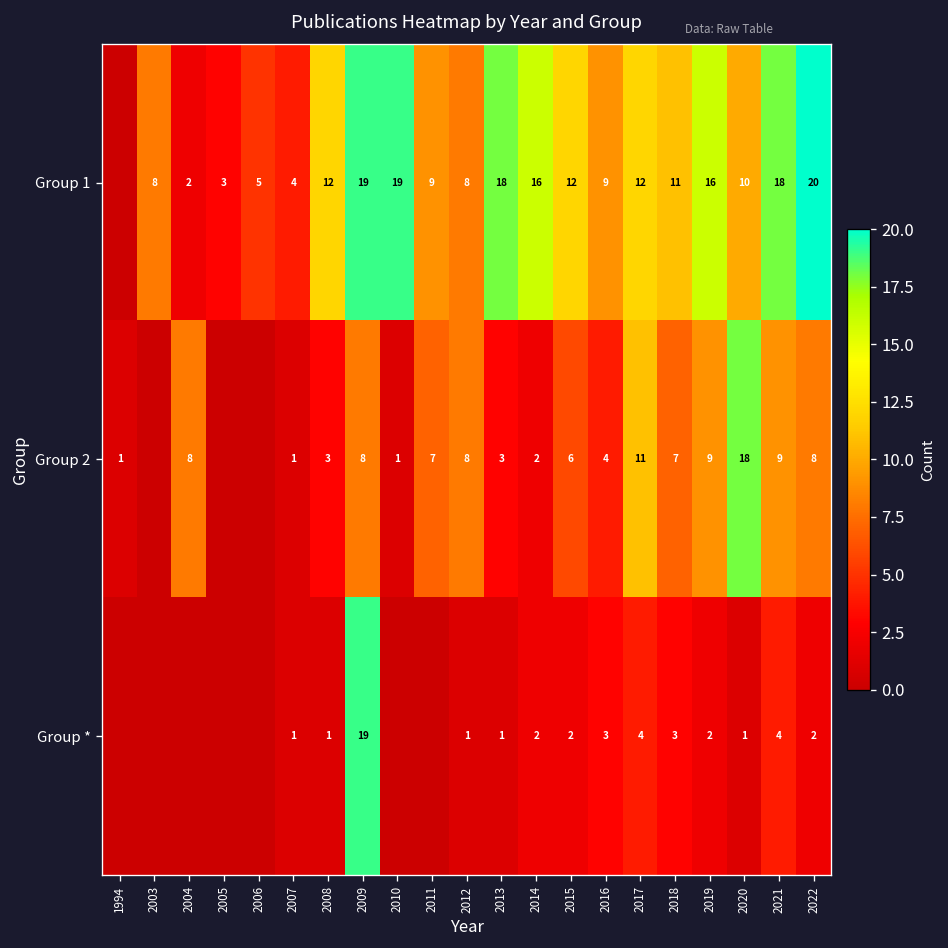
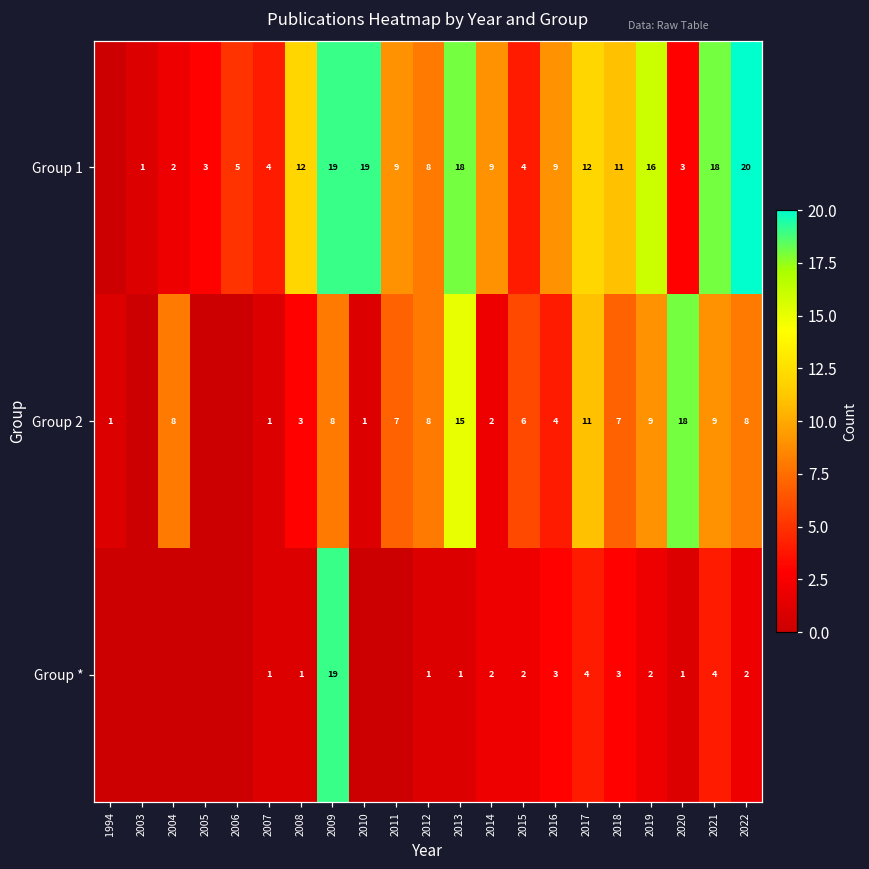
  {
    "Group 1": {
-     "2003": 8,
+     "2003": 1,
      "2004": 2,
      "2005": 3,
      "2006": 5,
      "2007": 4,
      "2008": 12,
      "2009": 19,
      "2010": 19,
      "2011": 9,
      "2012": 8,
      "2013": 18,
-     "2014": 16,
-     "2015": 12,
+     "2014": 9,
+     "2015": 4,
      "2016": 9,
      "2017": 12,
      "2018": 11,
      "2019": 16,
-     "2020": 10,
+     "2020": 3,
      "2021": 18,
      "2022": 20
    },
    "Group 2": {
      "1994": 1,
      "2004": 8,
      "2007": 1,
      "2008": 3,
      "2009": 8,
      "2010": 1,
      "2011": 7,
      "2012": 8,
-     "2013": 3,
+     "2013": 15,
      "2014": 2,
      "2015": 6,
      "2016": 4,
      "2017": 11,
      "2018": 7,
      "2019": 9,
      "2020": 18,
      "2021": 9,
      "2022": 8
    },
    "Group *": {
      "2007": 1,
      "2008": 1,
      "2009": 19,
      "2012": 1,
      "2013": 1,
      "2014": 2,
      "2015": 2,
      "2016": 3,
      "2017": 4,
      "2018": 3,
      "2019": 2,
      "2020": 1,
      "2021": 4,
      "2022": 2
    }
  }
